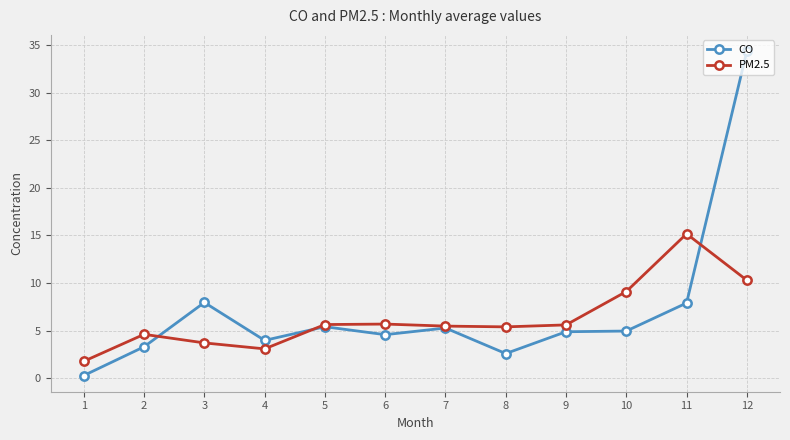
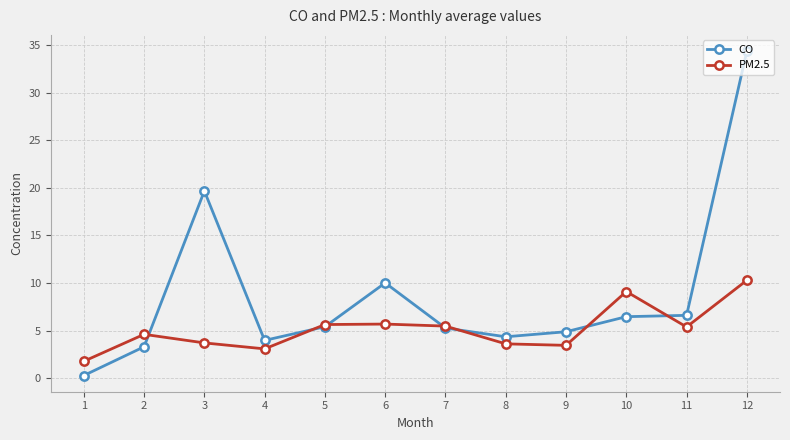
  {
    "CO": {
      "1": 0,
      "2": 3,
-     "3": 8,
+     "3": 20,
      "4": 4,
-     "6": 5,
-     "8": 3,
+     "6": 10,
+     "8": 4,
      "9": 5,
-     "10": 5,
-     "11": 8
+     "10": 6,
+     "11": 7
    },
    "PM2.5": {
      "1": 2,
      "2": 5,
      "3": 4,
      "4": 3,
      "6": 6,
-     "8": 5,
-     "9": 6,
+     "8": 4,
+     "9": 3,
      "10": 9,
-     "11": 15,
+     "11": 5,
      "12": 10
    }
  }
